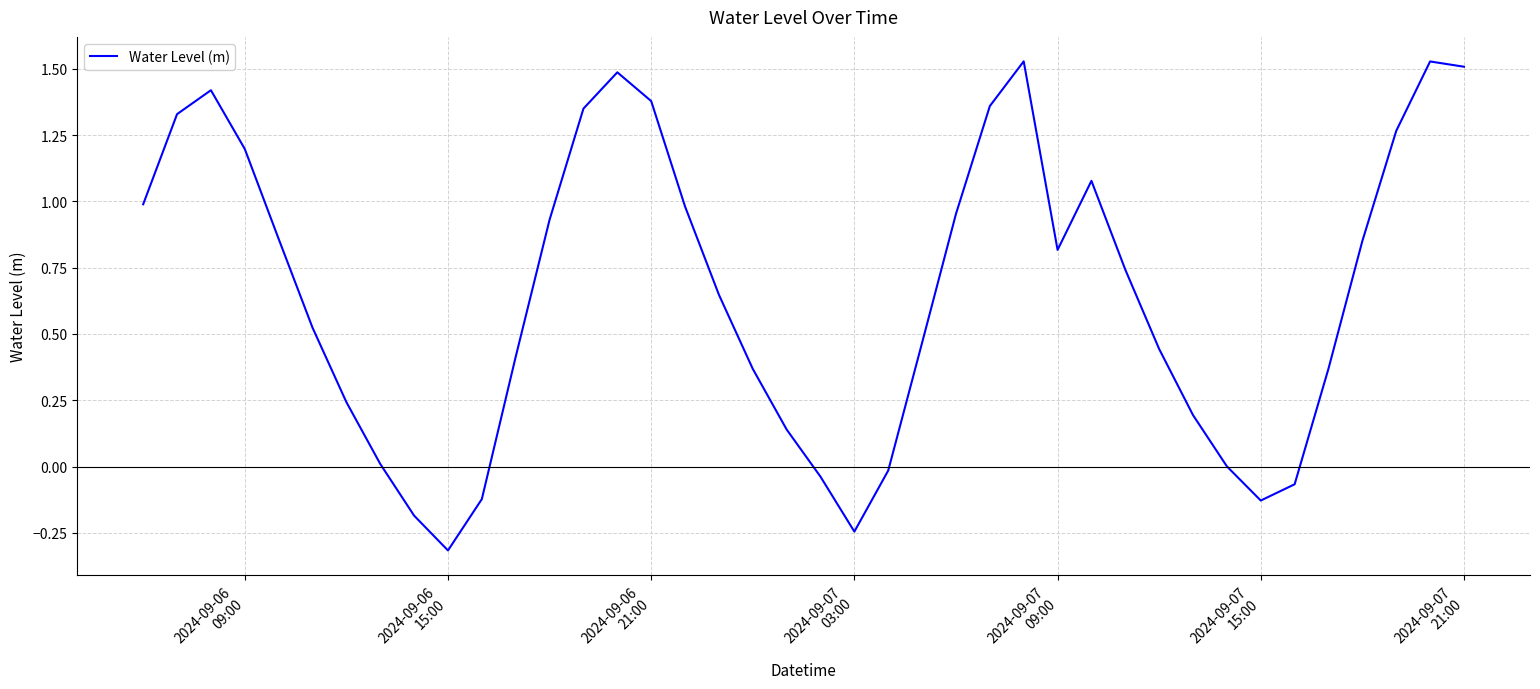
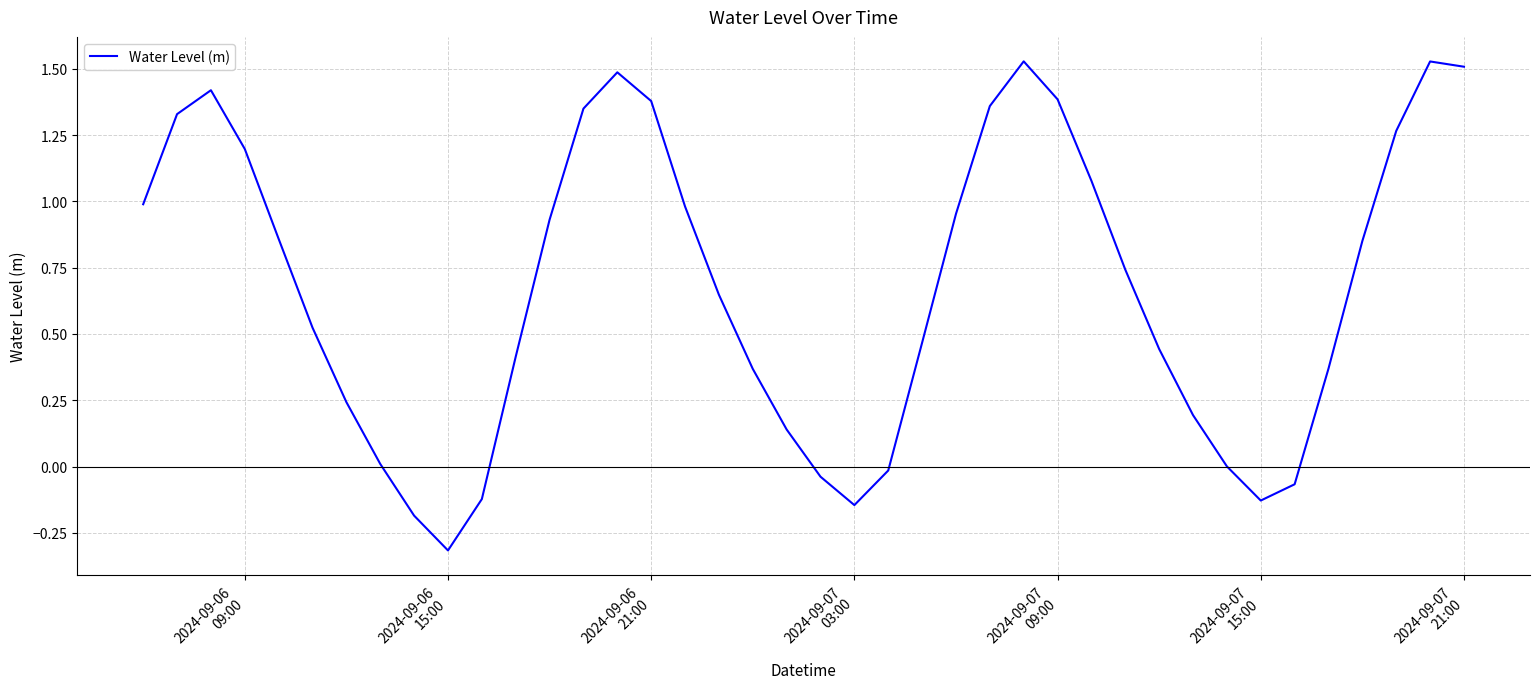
  {
    "2024-09-06 09:00": 1.20,
    "2024-09-06 15:00": -0.32,
    "2024-09-06 21:00": 1.38,
-   "2024-09-07 03:00": -0.25,
-   "2024-09-07 09:00": 0.82,
+   "2024-09-07 03:00": -0.15,
+   "2024-09-07 09:00": 1.38,
    "2024-09-07 15:00": -0.13,
    "2024-09-07 21:00": 1.51
  }
